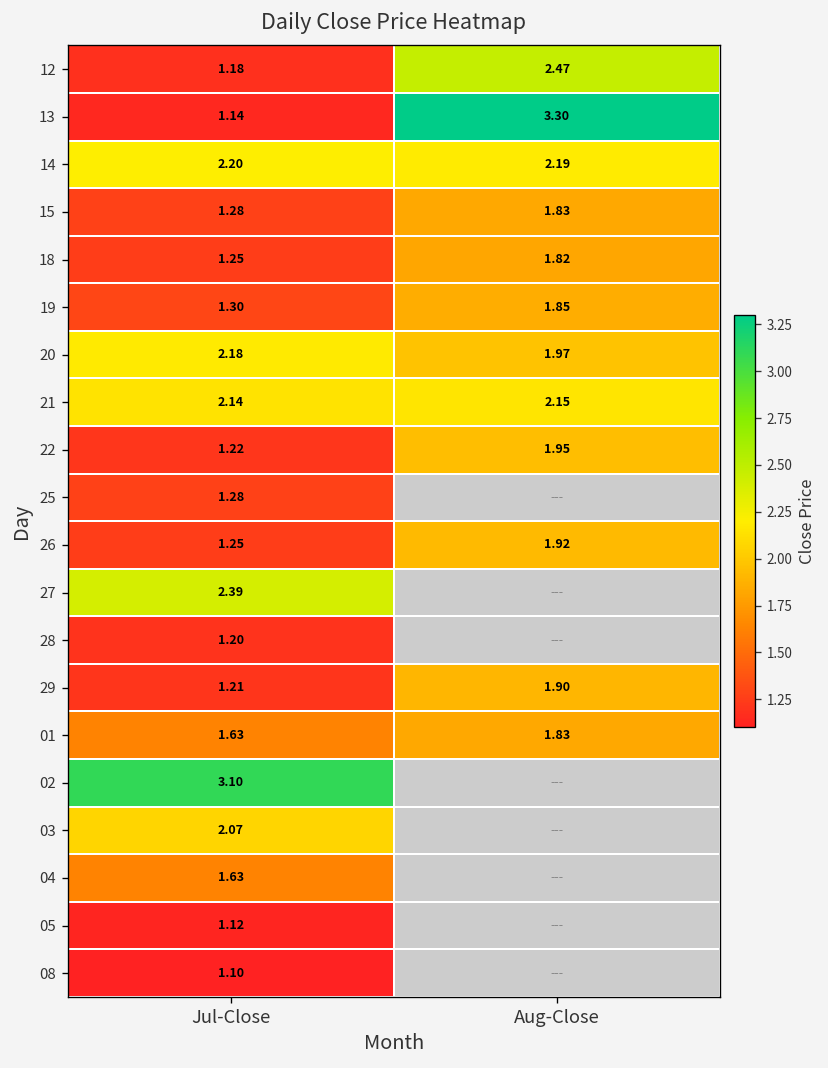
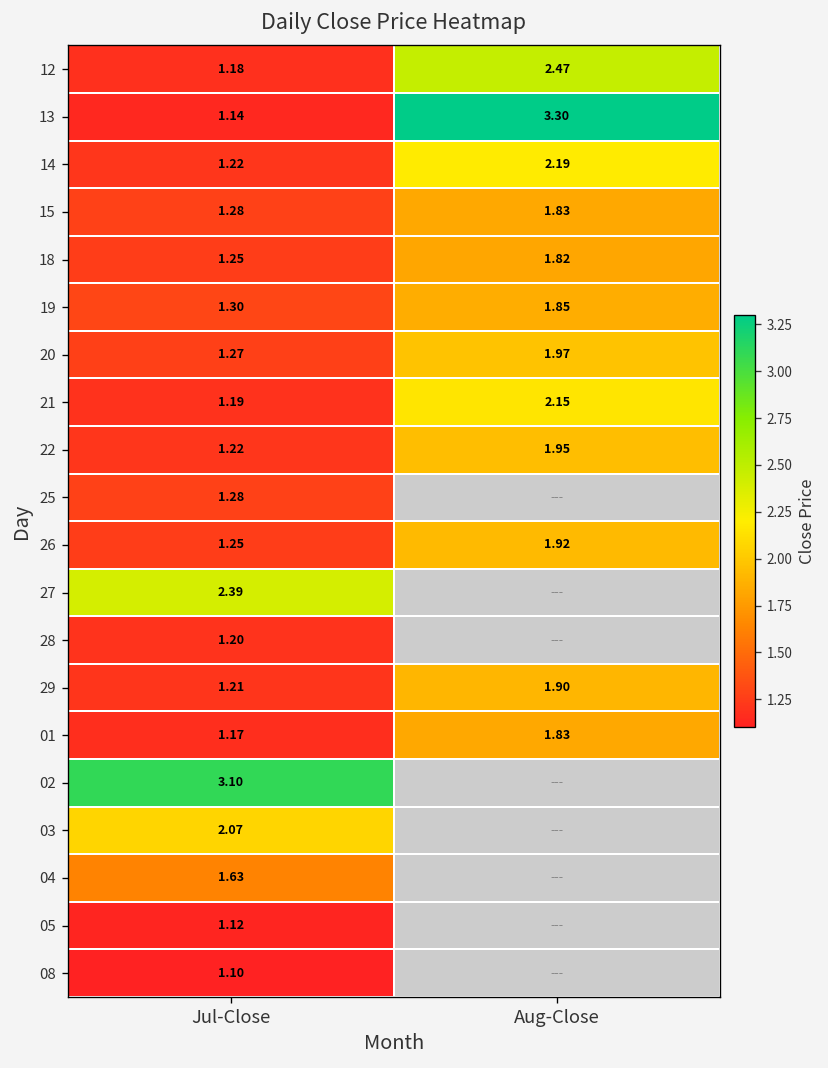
  {
    "12": {
      "Jul-Close": 1.18,
      "Aug-Close": 2.47
    },
    "13": {
      "Jul-Close": 1.14,
      "Aug-Close": 3.30
    },
    "14": {
-     "Jul-Close": 2.20,
+     "Jul-Close": 1.22,
      "Aug-Close": 2.19
    },
    "15": {
      "Jul-Close": 1.28,
      "Aug-Close": 1.83
    },
    "18": {
      "Jul-Close": 1.25,
      "Aug-Close": 1.82
    },
    "19": {
      "Jul-Close": 1.30,
      "Aug-Close": 1.85
    },
    "20": {
-     "Jul-Close": 2.18,
+     "Jul-Close": 1.27,
      "Aug-Close": 1.97
    },
    "21": {
-     "Jul-Close": 2.14,
+     "Jul-Close": 1.19,
      "Aug-Close": 2.15
    },
    "22": {
      "Jul-Close": 1.22,
      "Aug-Close": 1.95
    },
    "25": {
      "Jul-Close": 1.28
    },
    "26": {
      "Jul-Close": 1.25,
      "Aug-Close": 1.92
    },
    "27": {
      "Jul-Close": 2.39
    },
    "28": {
      "Jul-Close": 1.20
    },
    "29": {
      "Jul-Close": 1.21,
      "Aug-Close": 1.90
    },
    "01": {
-     "Jul-Close": 1.63,
+     "Jul-Close": 1.17,
      "Aug-Close": 1.83
    },
    "02": {
      "Jul-Close": 3.10
    },
    "03": {
      "Jul-Close": 2.07
    },
    "04": {
      "Jul-Close": 1.63
    },
    "05": {
      "Jul-Close": 1.12
    },
    "08": {
      "Jul-Close": 1.10
    }
  }
